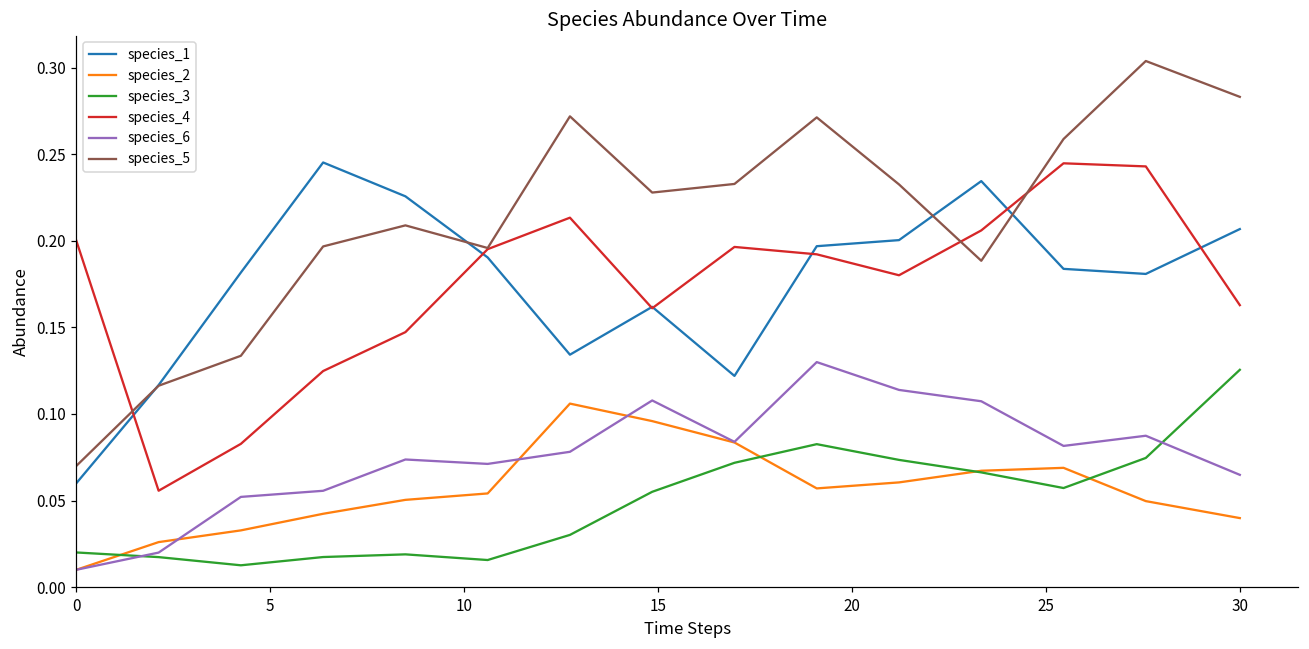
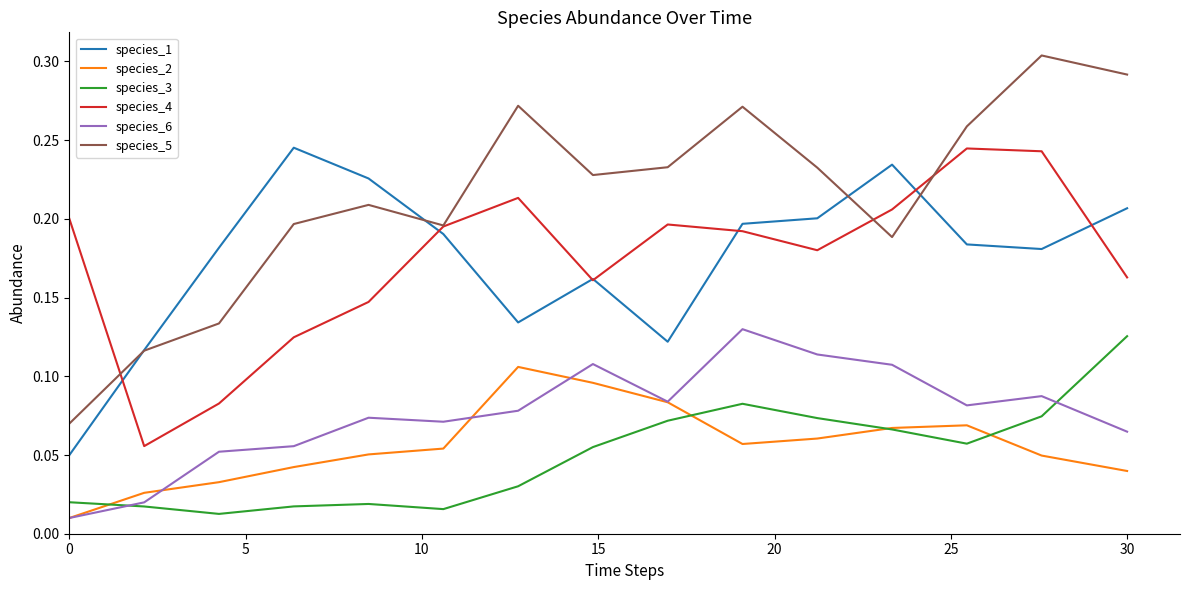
  {
    "species_1": {
-     "0": 0.06,
+     "0": 0.05,
      "30": 0.207
    },
    "species_2": {
      "30": 0.040
    },
    "species_3": {
      "0": 0.020,
      "30": 0.125
    },
    "species_4": {
      "0": 0.200,
      "30": 0.163
    },
    "species_6": {
      "30": 0.065
    },
    "species_5": {
      "0": 0.070,
-     "30": 0.283
+     "30": 0.292
    }
  }
